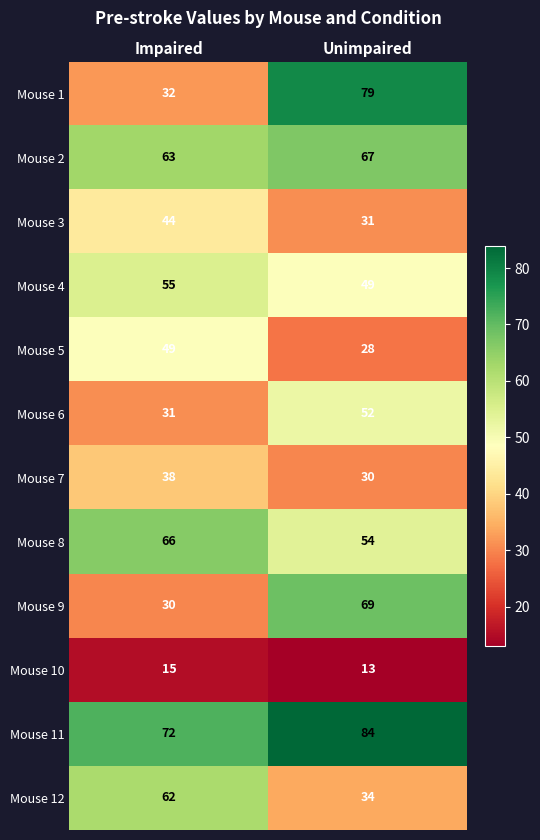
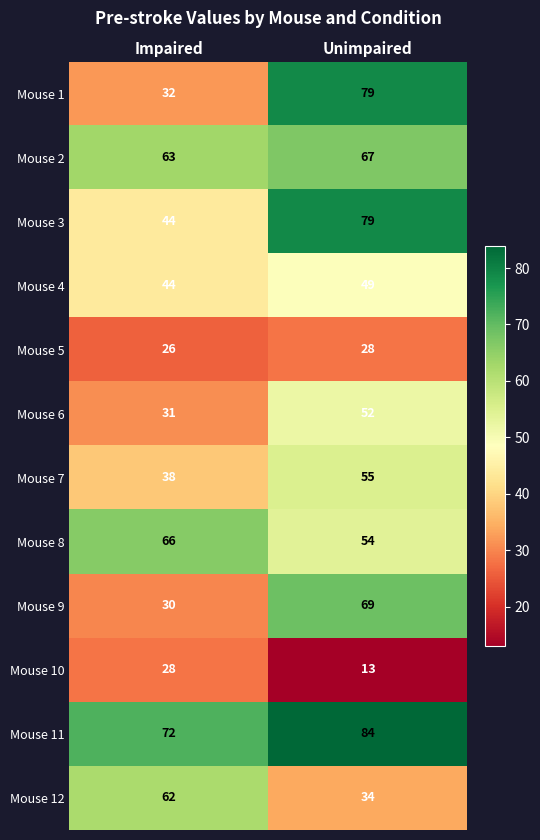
  {
    "Mouse 1": {
      "Impaired": 32,
      "Unimpaired": 79
    },
    "Mouse 2": {
      "Impaired": 63,
      "Unimpaired": 67
    },
    "Mouse 3": {
      "Impaired": 44,
-     "Unimpaired": 31
+     "Unimpaired": 79
    },
    "Mouse 4": {
-     "Impaired": 55,
+     "Impaired": 44,
      "Unimpaired": 49
    },
    "Mouse 5": {
-     "Impaired": 49,
+     "Impaired": 26,
      "Unimpaired": 28
    },
    "Mouse 6": {
      "Impaired": 31,
      "Unimpaired": 52
    },
    "Mouse 7": {
      "Impaired": 38,
-     "Unimpaired": 30
+     "Unimpaired": 55
    },
    "Mouse 8": {
      "Impaired": 66,
      "Unimpaired": 54
    },
    "Mouse 9": {
      "Impaired": 30,
      "Unimpaired": 69
    },
    "Mouse 10": {
-     "Impaired": 15,
+     "Impaired": 28,
      "Unimpaired": 13
    },
    "Mouse 11": {
      "Impaired": 72,
      "Unimpaired": 84
    },
    "Mouse 12": {
      "Impaired": 62,
      "Unimpaired": 34
    }
  }
